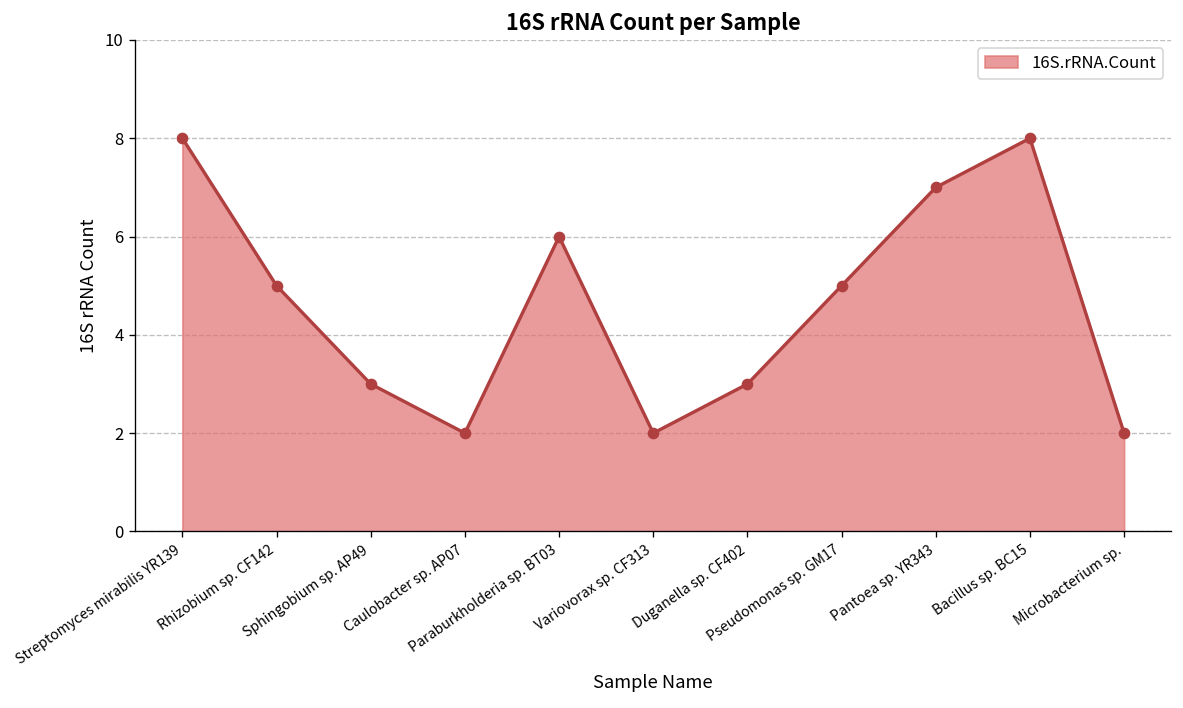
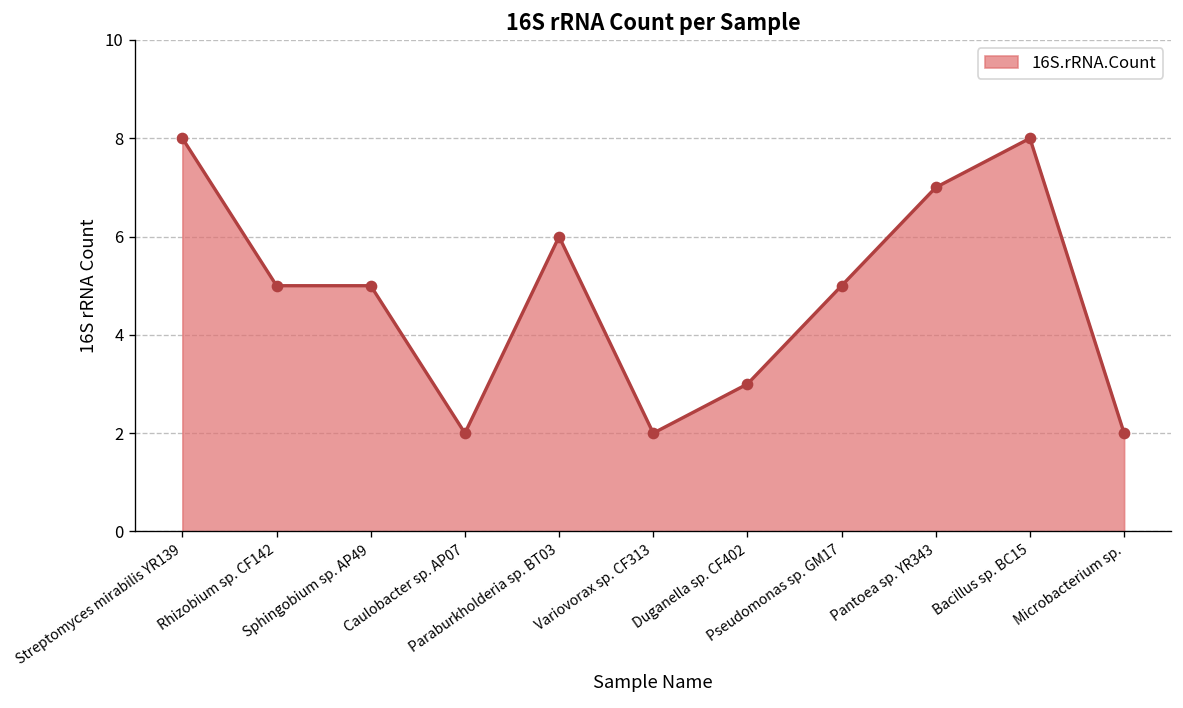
  {
    "Streptomyces mirabilis YR139": 8,
    "Rhizobium sp. CF142": 5,
-   "Sphingobium sp. AP49": 3,
+   "Sphingobium sp. AP49": 5,
    "Caulobacter sp. AP07": 2,
    "Paraburkholderia sp. BT03": 6,
    "Variovorax sp. CF313": 2,
    "Duganella sp. CF402": 3,
    "Pseudomonas sp. GM17": 5,
    "Pantoea sp. YR343": 7,
    "Bacillus sp. BC15": 8,
    "Microbacterium sp.": 2
  }
